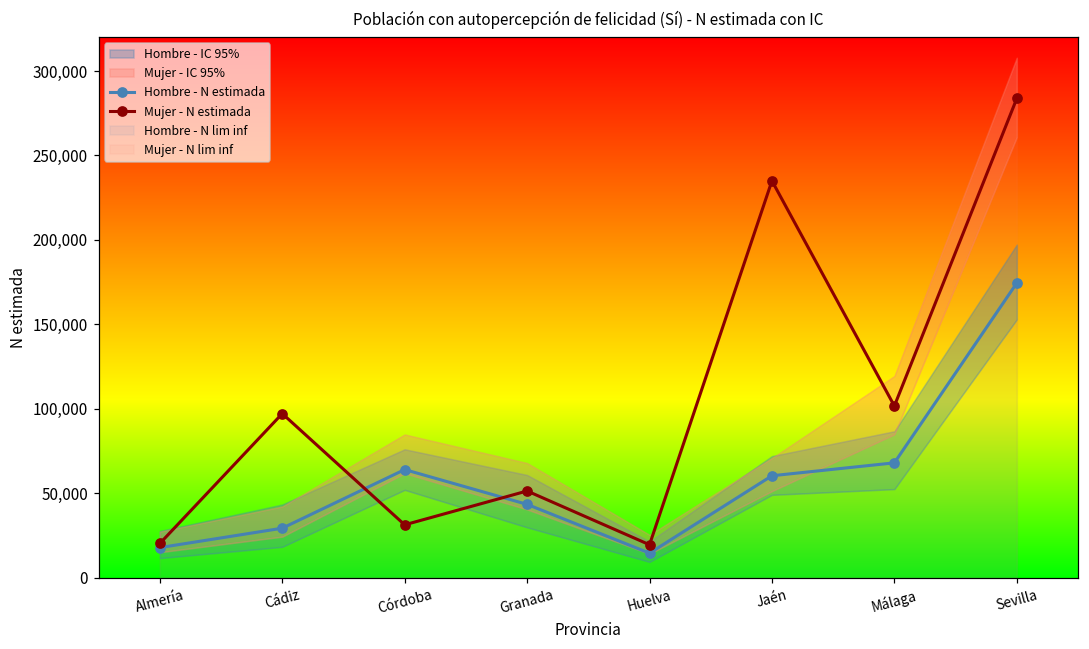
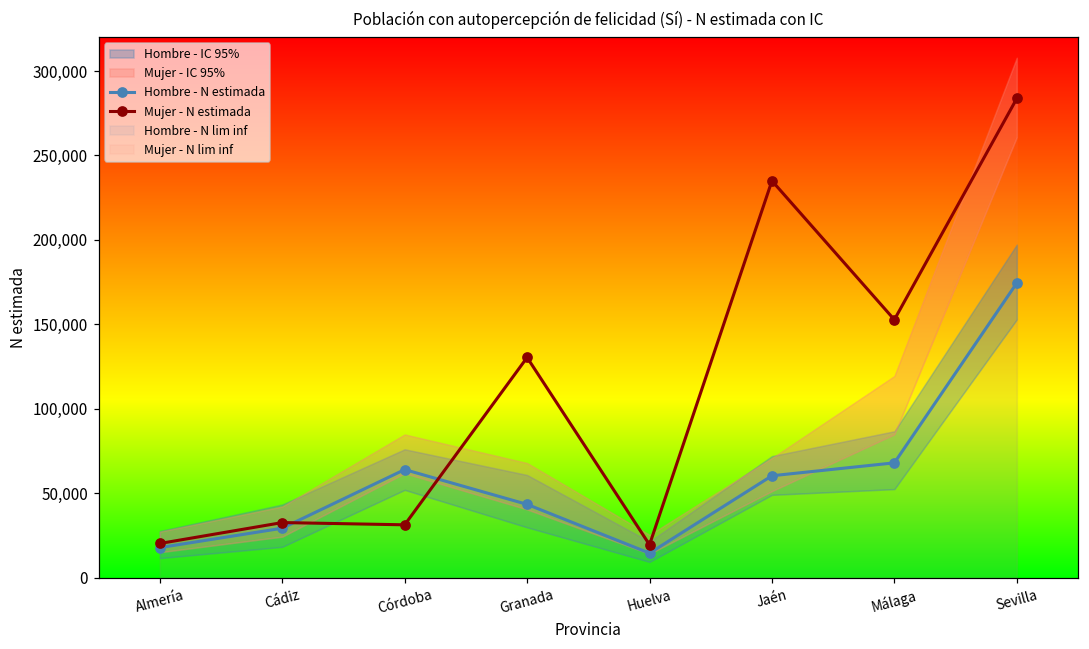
  {
    "Mujer - N estimada": {
      "Almería": "20,000",
-     "Cádiz": "97,000",
+     "Cádiz": "33,000",
      "Córdoba": "31,000",
-     "Granada": "51,000",
+     "Granada": "130,000",
      "Huelva": "19,000",
      "Jaén": "235,000",
-     "Málaga": "102,000",
+     "Málaga": "153,000",
      "Sevilla": "284,000"
    }
  }
